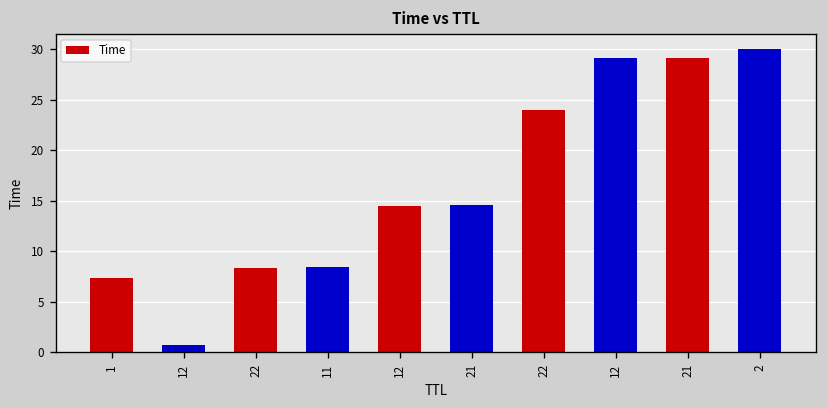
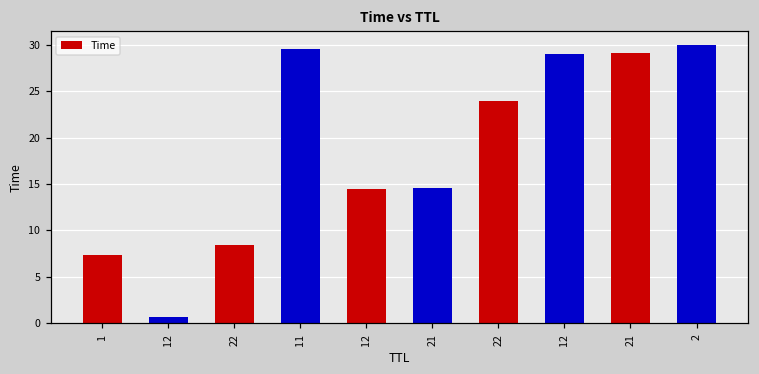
  {
    "1": 7,
-   "11": 8,
+   "11": 30,
    "2": 30
  }
